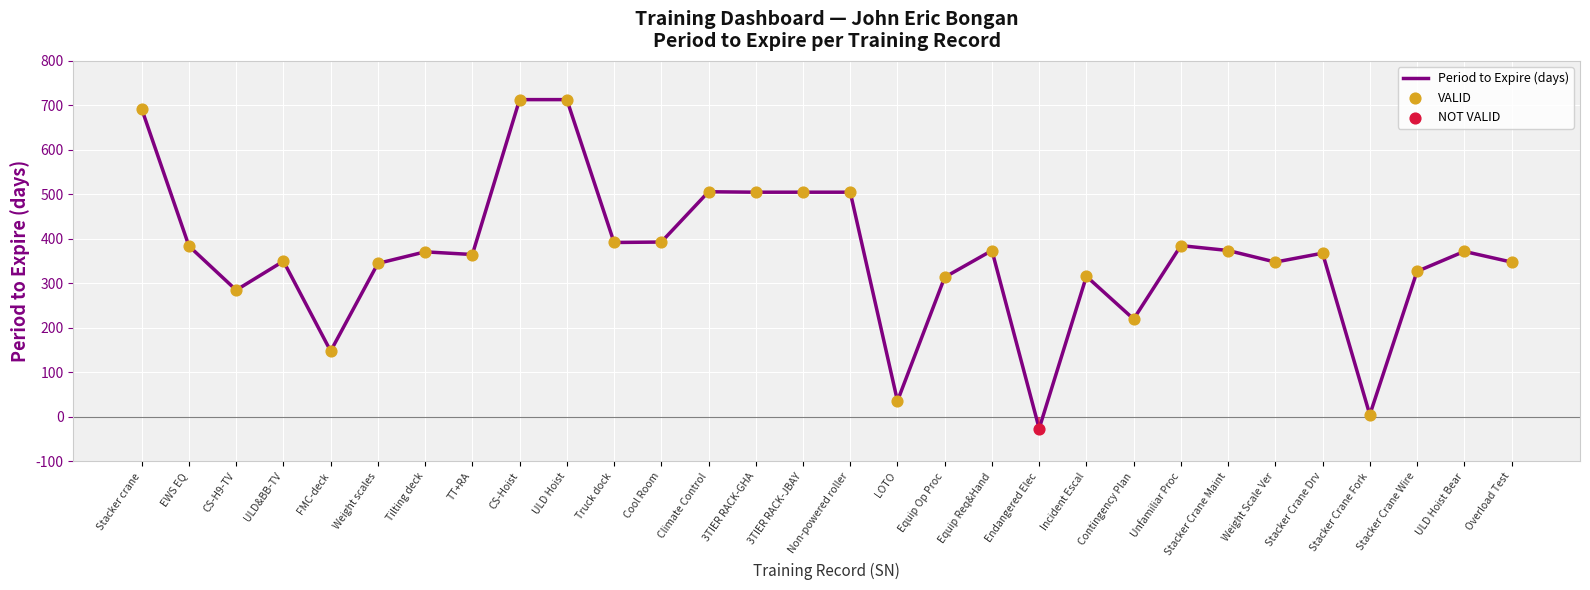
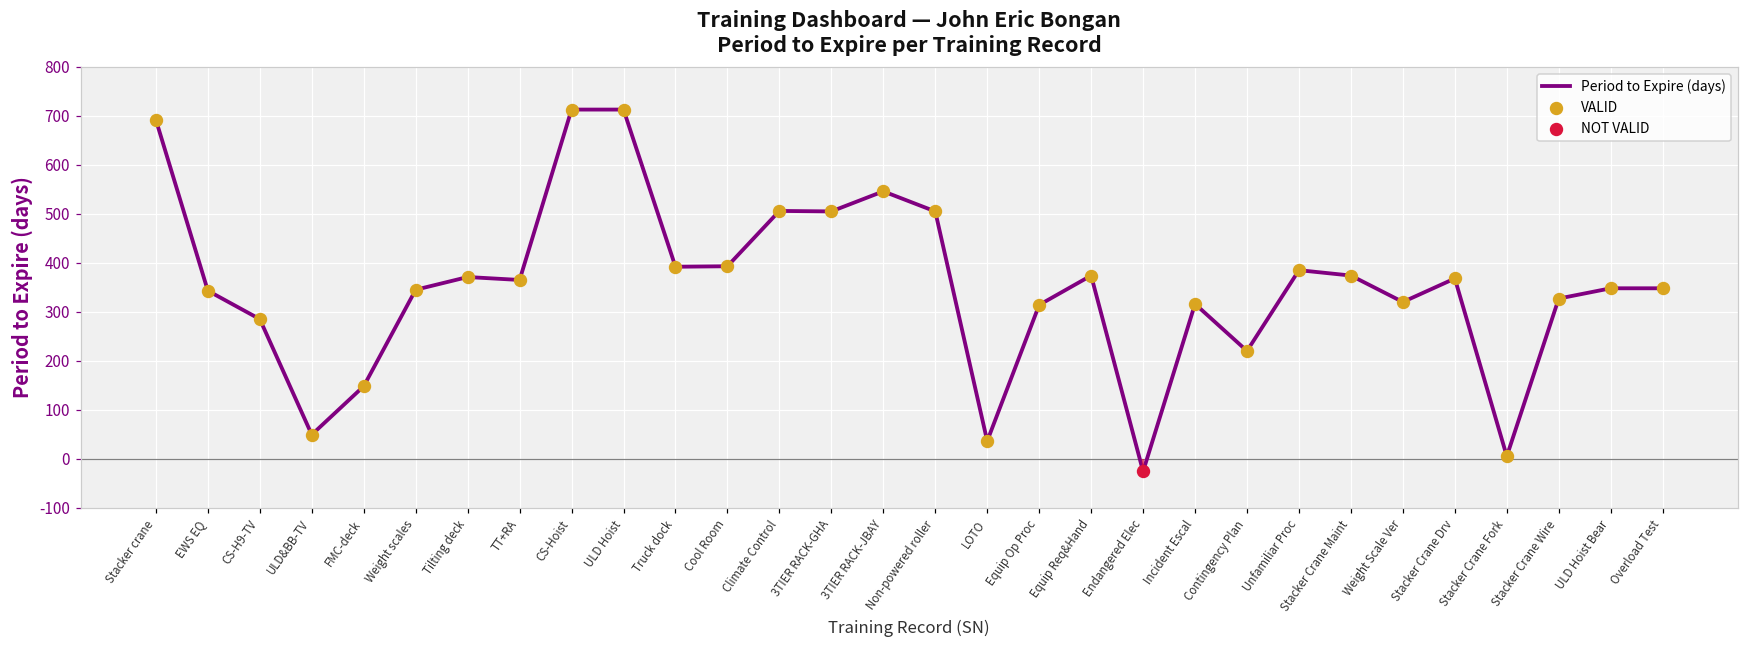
  {
    "Period to Expire (days)": {
-     "EWS EQ": 380,
-     "ULD&BB-TV": 350,
-     "3TIER RACK-JBAY": 510,
-     "Weight Scale Ver": 350,
-     "ULD Hoist Bear": 370
+     "EWS EQ": 340,
+     "ULD&BB-TV": 50,
+     "3TIER RACK-JBAY": 550,
+     "Weight Scale Ver": 320,
+     "ULD Hoist Bear": 350
    }
  }
